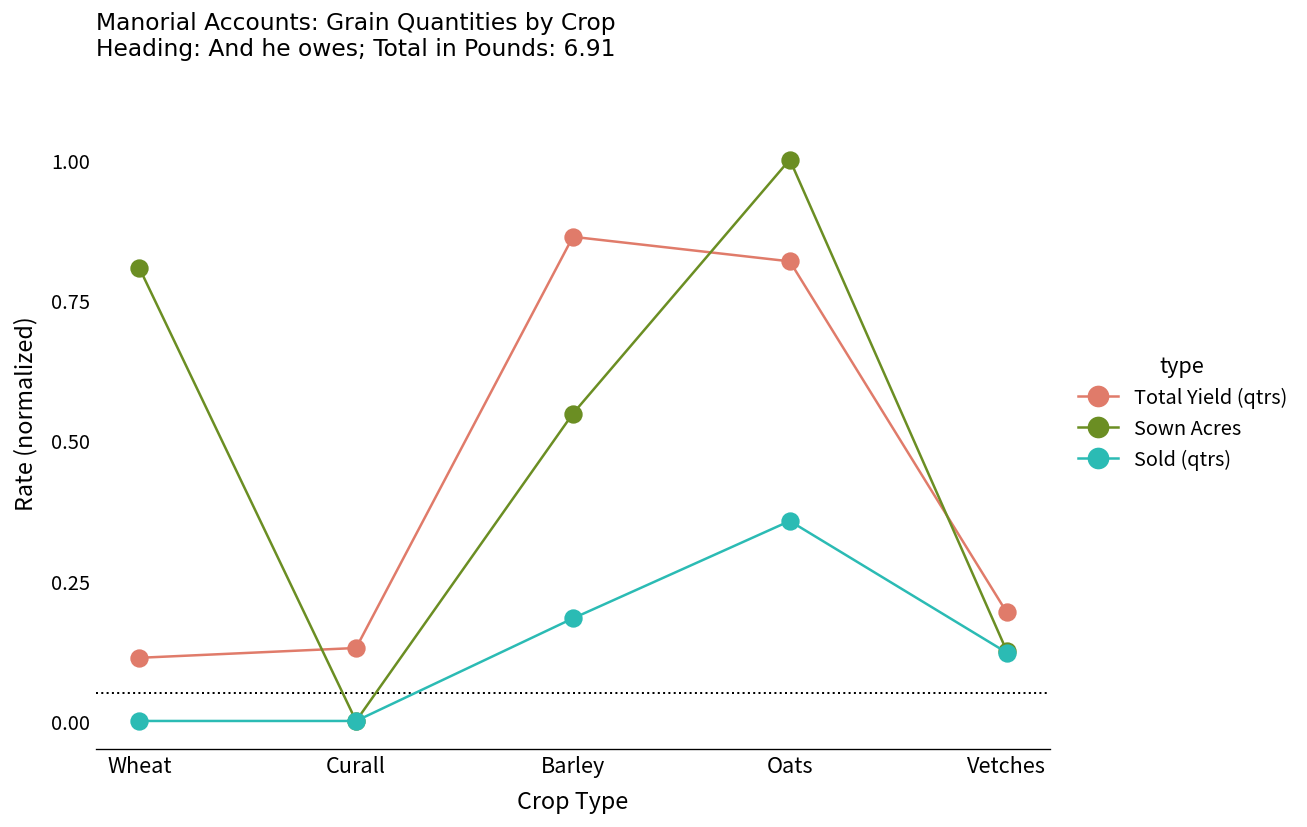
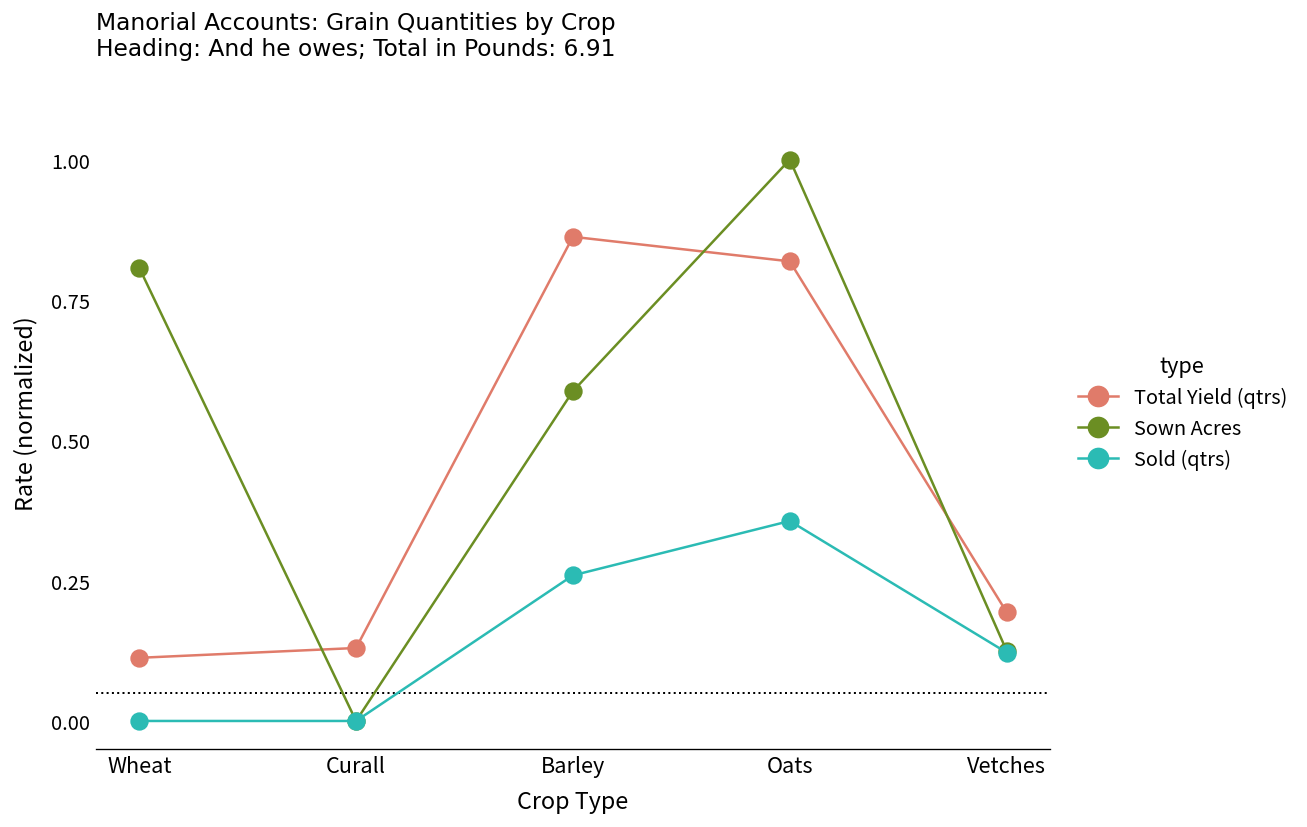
  {
    "Total Yield (qtrs)": {
      "Wheat": 0.11,
      "Curall": 0.13,
      "Barley": 0.86,
      "Oats": 0.82,
      "Vetches": 0.19
    },
    "Sown Acres": {
      "Wheat": 0.81,
-     "Barley": 0.55,
+     "Barley": 0.59,
      "Oats": 1.00
    },
    "Sold (qtrs)": {
      "Wheat": 0.00,
-     "Barley": 0.18,
+     "Barley": 0.26,
      "Oats": 0.36
    }
  }
